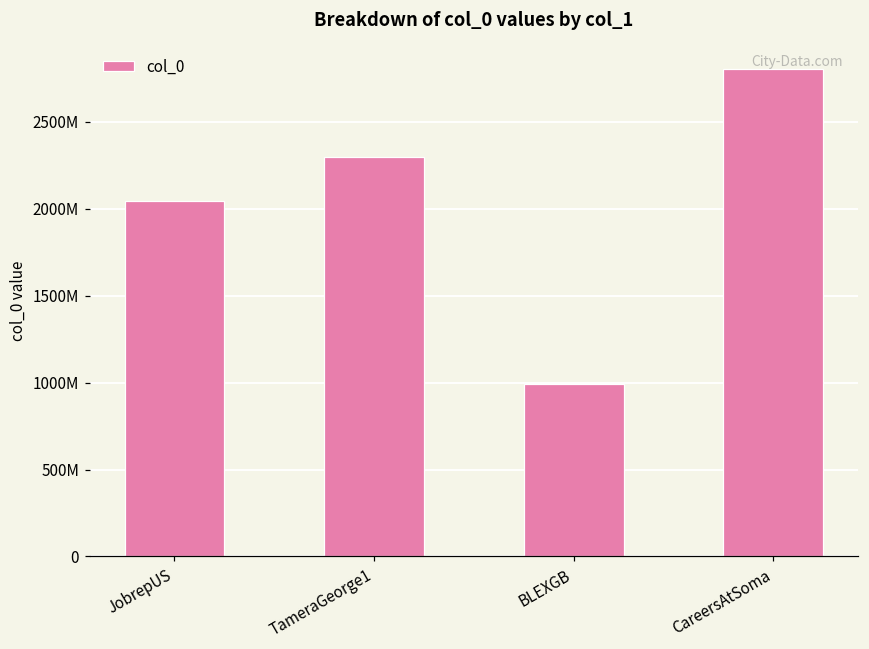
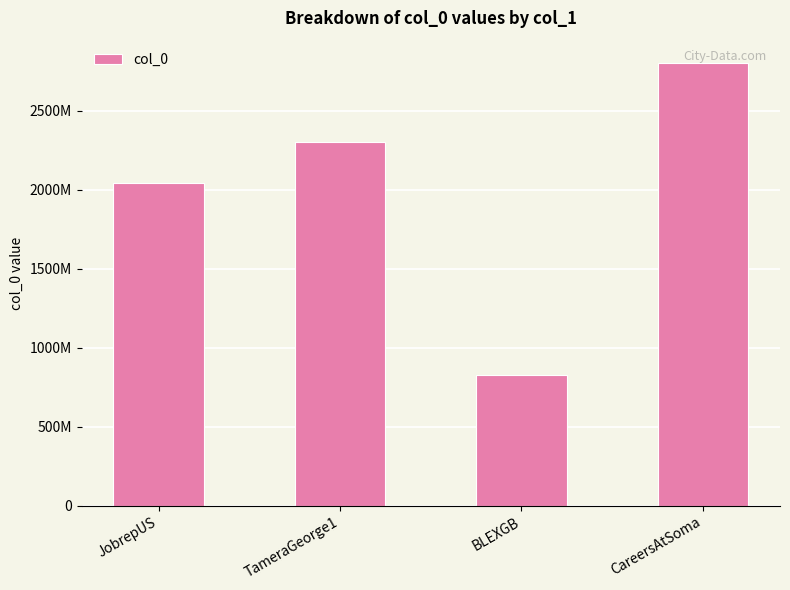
  {
    "JobrepUS": 2040000000,
    "TameraGeorge1": 2300000000,
-   "BLEXGB": 990000000,
+   "BLEXGB": 830000000,
    "CareersAtSoma": 2800000000
  }
